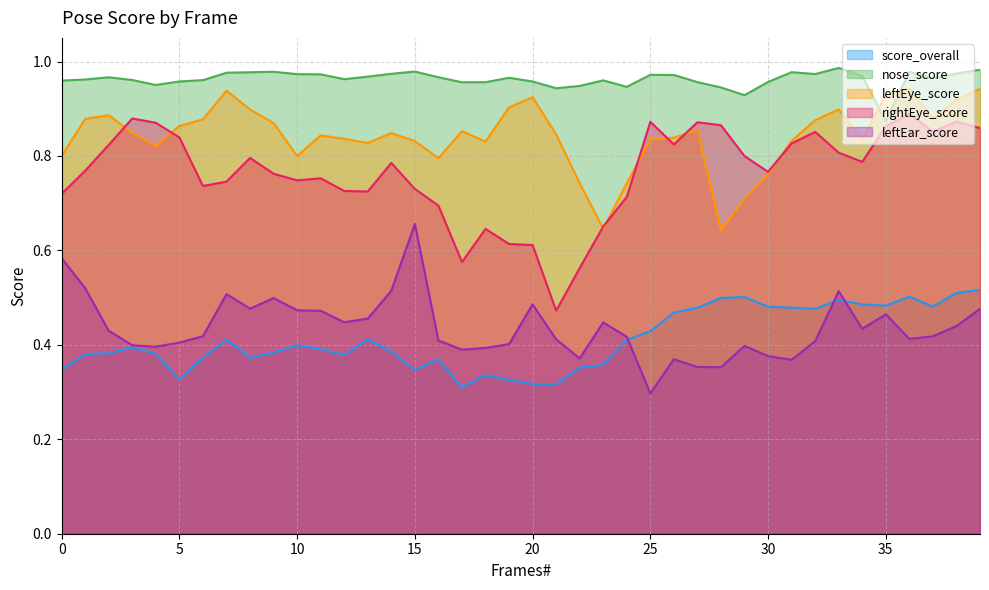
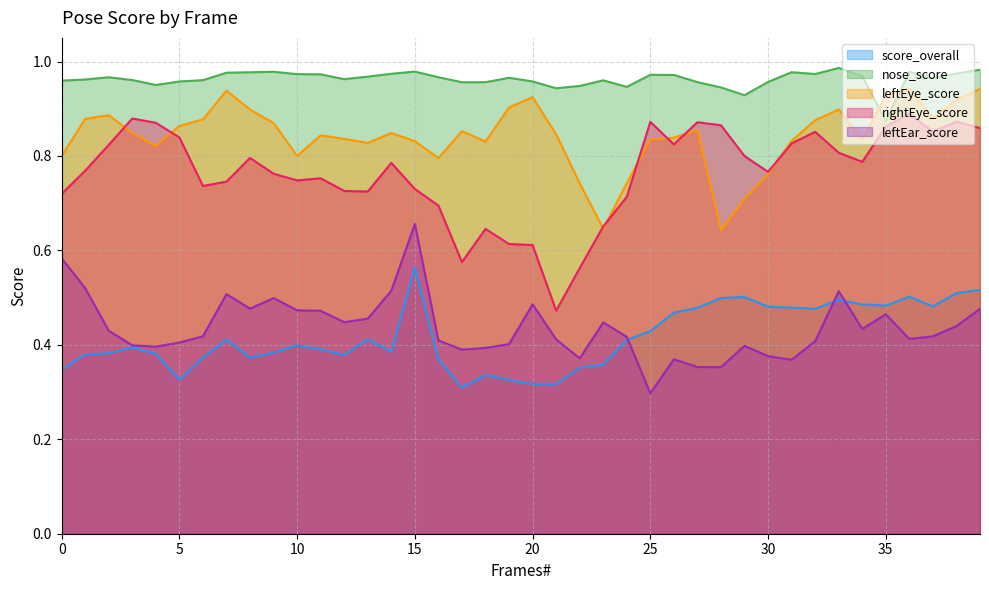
  {
    "score_overall": {
      "0": 0.35,
      "5": 0.33,
      "10": 0.40,
-     "15": 0.35,
+     "15": 0.56,
      "20": 0.32,
      "25": 0.43,
      "30": 0.48,
      "35": 0.48
    },
    "nose_score": {
      "0": 0.96,
      "5": 0.96,
      "10": 0.97,
      "15": 0.98,
      "20": 0.96,
      "25": 0.97,
      "30": 0.96
    },
    "leftEye_score": {
      "0": 0.80,
      "5": 0.86,
      "10": 0.80,
      "15": 0.83,
      "20": 0.92,
      "25": 0.84
    },
    "rightEye_score": {
      "0": 0.72,
      "5": 0.84,
      "10": 0.75,
      "15": 0.73,
      "20": 0.61,
      "25": 0.87
    },
    "leftEar_score": {
      "0": 0.58,
      "5": 0.40,
      "10": 0.47,
      "15": 0.66,
      "20": 0.49,
      "25": 0.30,
      "30": 0.38,
      "35": 0.46
    }
  }
